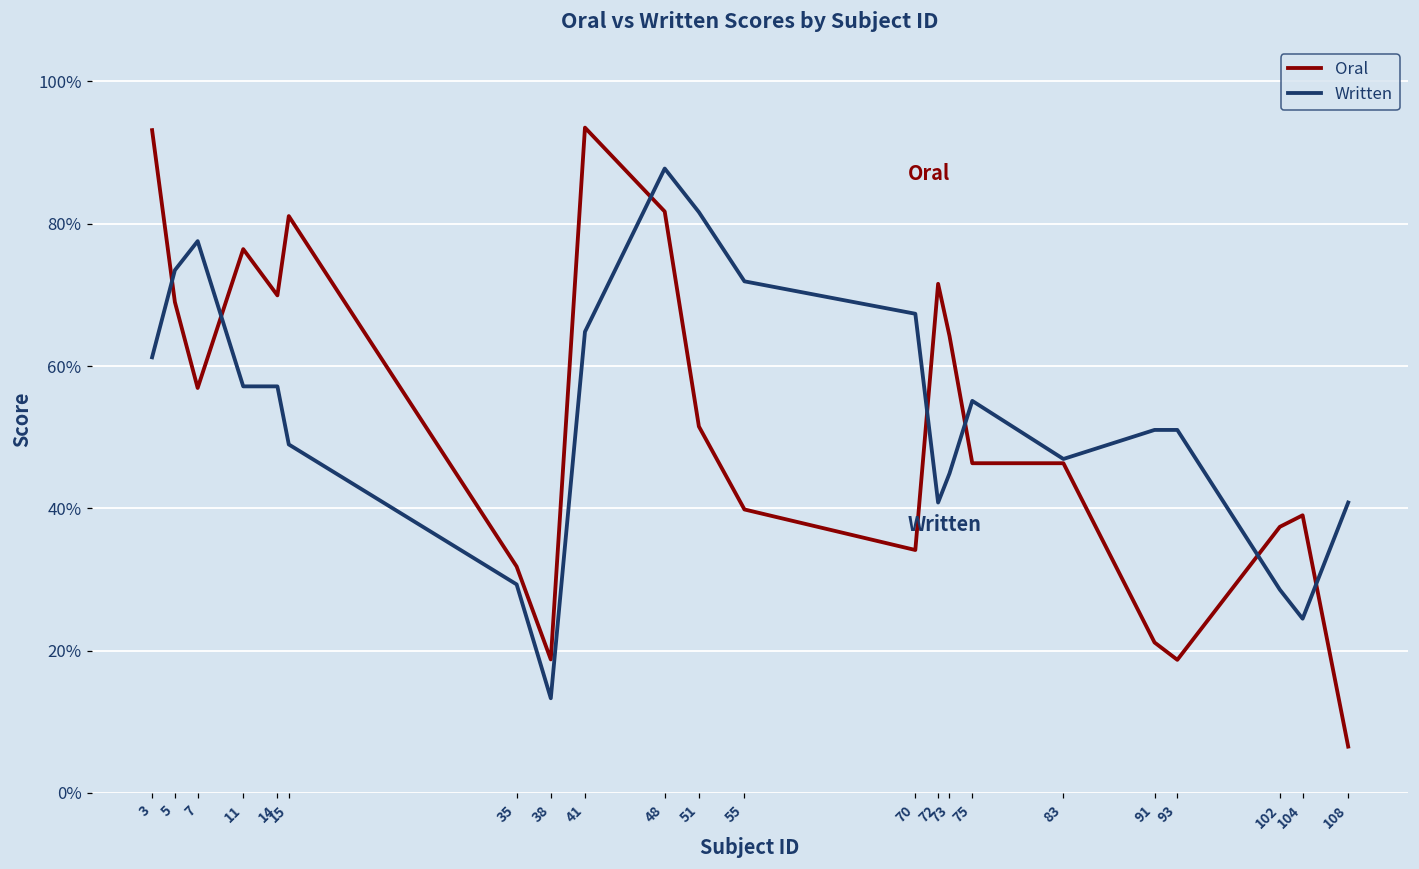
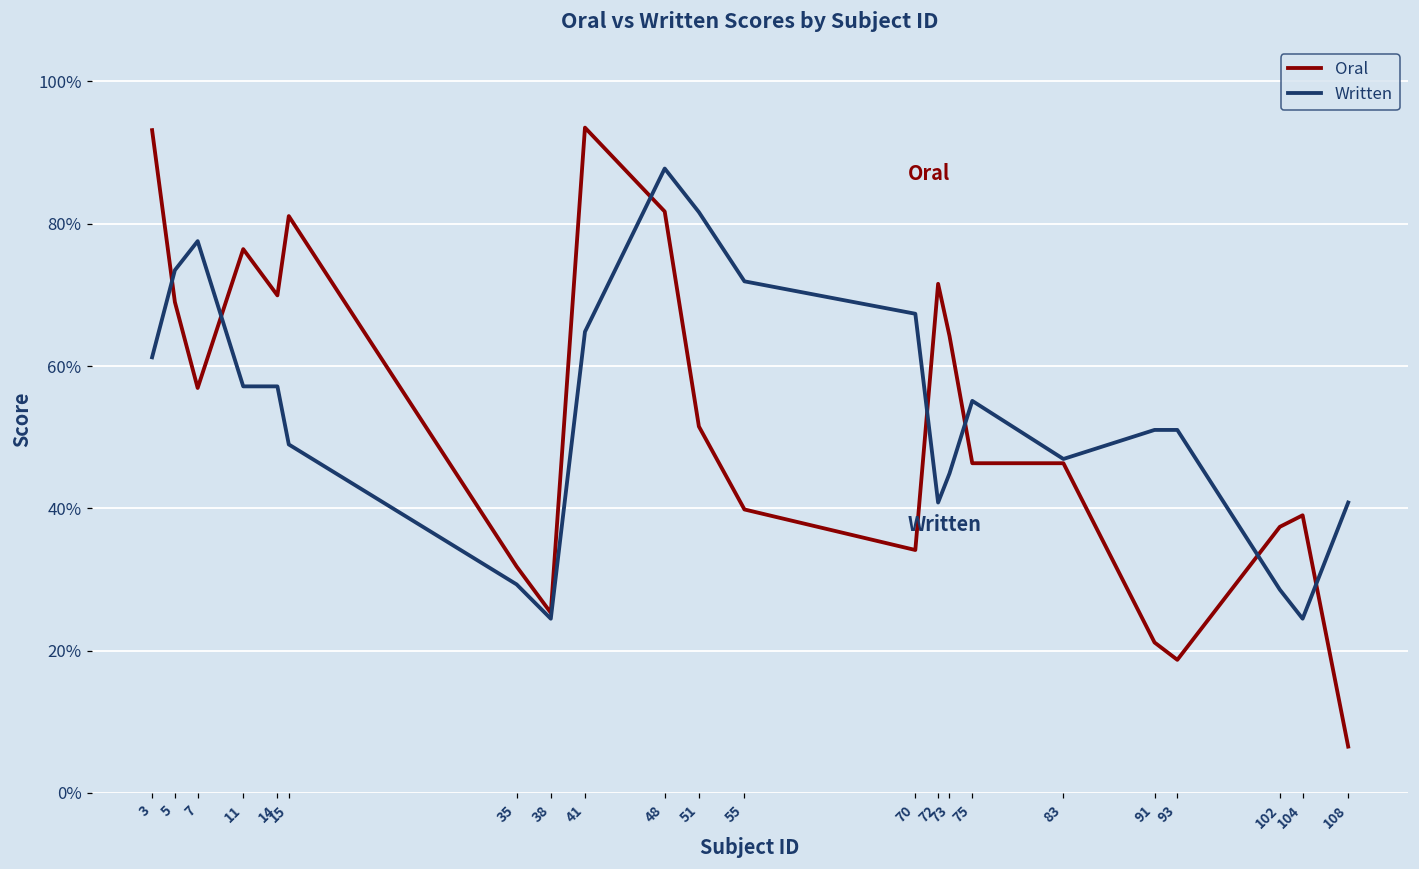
  {
    "Oral": {
      "3": "93%",
      "5": "69%",
      "7": "57%",
      "11": "76%",
      "14": "70%",
      "15": "81%",
      "35": "32%",
-     "38": "19%",
+     "38": "25%",
      "41": "94%",
      "48": "82%",
      "51": "52%",
      "55": "40%",
      "70": "34%",
      "72": "72%",
      "73": "64%",
      "75": "46%",
      "83": "46%",
      "91": "21%",
      "93": "19%",
      "102": "37%",
      "104": "39%",
      "108": "7%"
    },
    "Written": {
      "3": "61%",
      "5": "73%",
      "7": "78%",
      "11": "57%",
      "14": "57%",
      "15": "49%",
      "35": "29%",
-     "38": "13%",
+     "38": "24%",
      "41": "65%",
      "48": "88%",
      "51": "82%",
      "55": "72%",
      "70": "67%",
      "72": "41%",
      "73": "45%",
      "75": "55%",
      "83": "47%",
      "91": "51%",
      "93": "51%",
      "102": "29%",
      "104": "24%",
      "108": "41%"
    }
  }
